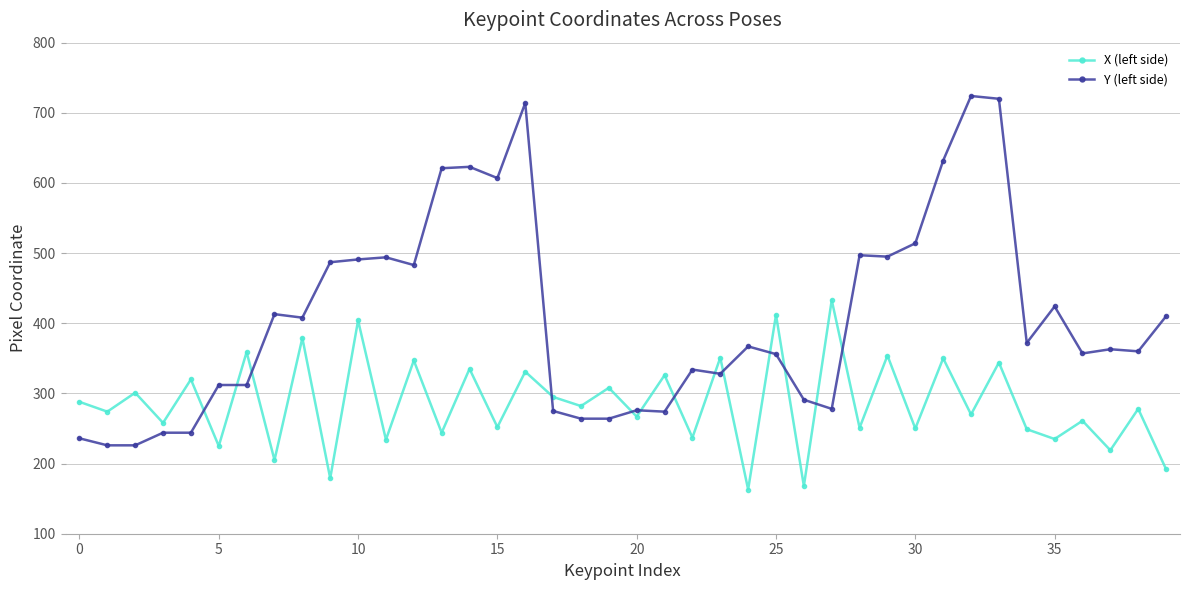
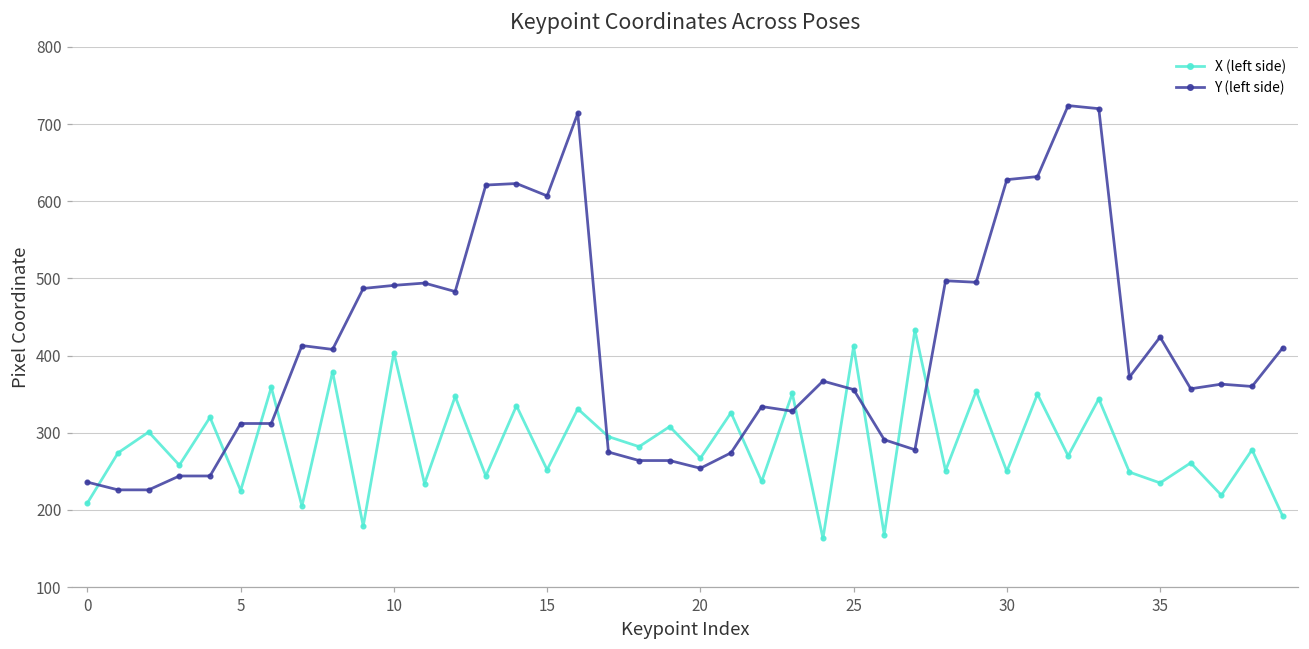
  {
    "X (left side)": {
-     "0": 290,
+     "0": 210,
      "5": 230,
      "10": 400,
      "15": 250,
      "20": 270,
      "25": 410,
      "30": 250,
      "35": 240
    },
    "Y (left side)": {
      "0": 240,
      "5": 310,
      "10": 490,
      "15": 610,
-     "20": 280,
+     "20": 250,
      "25": 360,
-     "30": 510,
+     "30": 630,
      "35": 420
    }
  }
